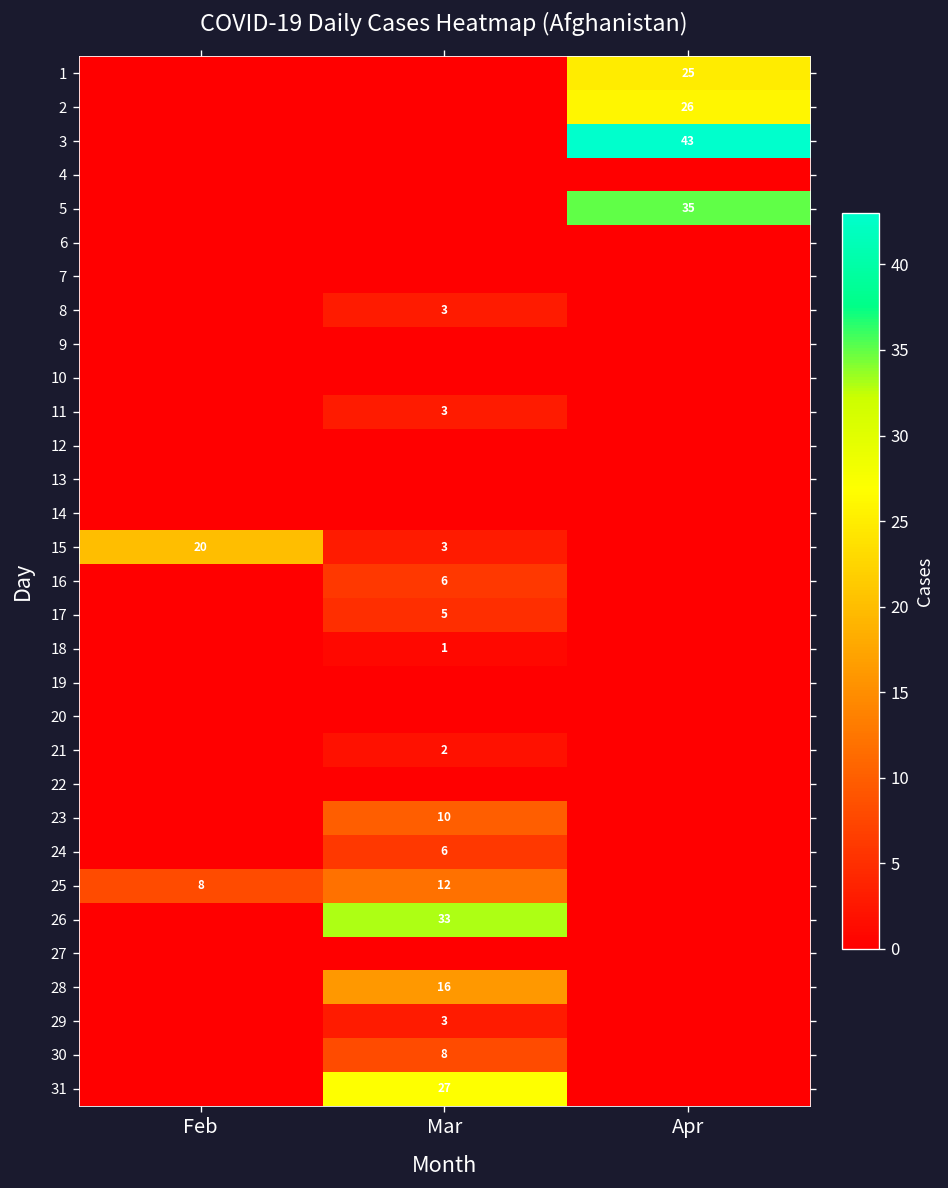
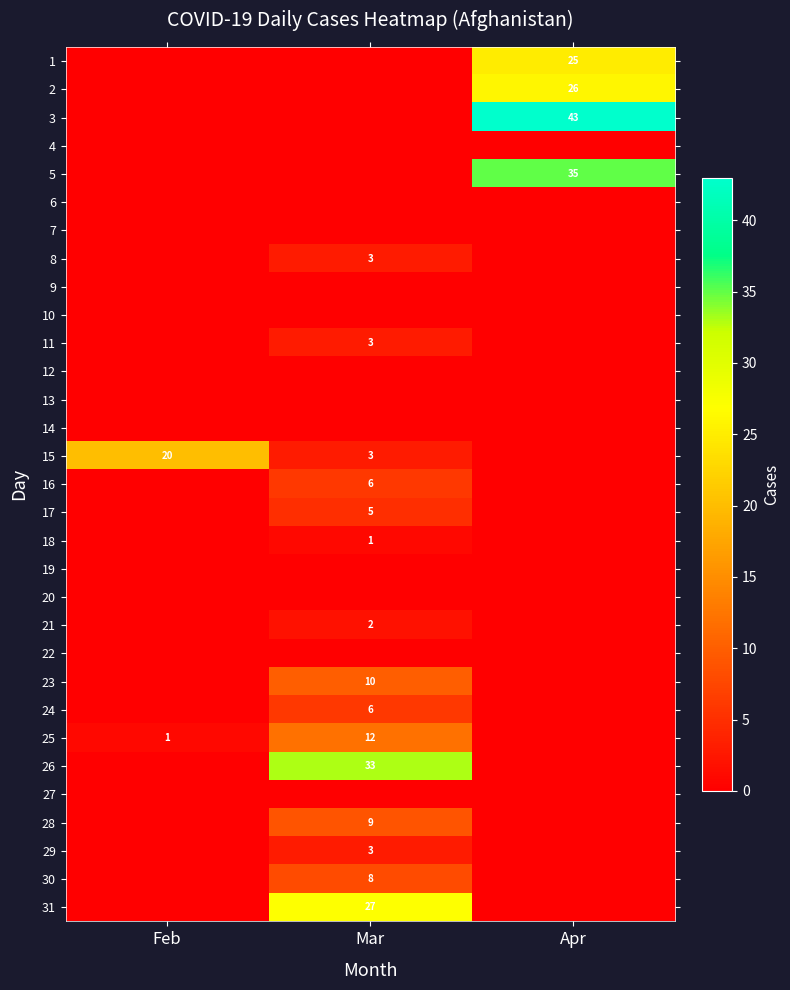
  {
    "1": {
      "Apr": 25
    },
    "2": {
      "Apr": 26
    },
    "3": {
      "Apr": 43
    },
    "5": {
      "Apr": 35
    },
    "8": {
      "Mar": 3
    },
    "11": {
      "Mar": 3
    },
    "15": {
      "Feb": 20,
      "Mar": 3
    },
    "16": {
      "Mar": 6
    },
    "17": {
      "Mar": 5
    },
    "18": {
      "Mar": 1
    },
    "21": {
      "Mar": 2
    },
    "23": {
      "Mar": 10
    },
    "24": {
      "Mar": 6
    },
    "25": {
-     "Feb": 8,
+     "Feb": 1,
      "Mar": 12
    },
    "26": {
      "Mar": 33
    },
    "28": {
-     "Mar": 16
+     "Mar": 9
    },
    "29": {
      "Mar": 3
    },
    "30": {
      "Mar": 8
    },
    "31": {
      "Mar": 27
    }
  }
